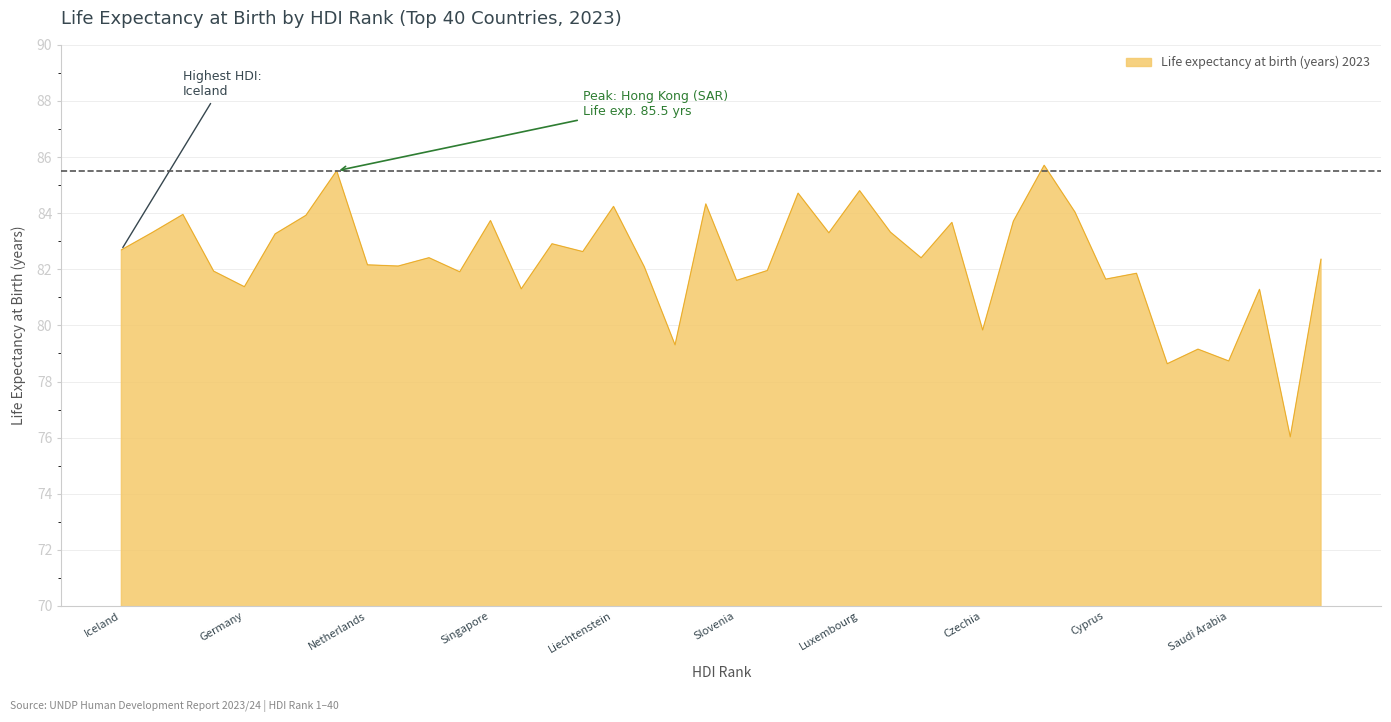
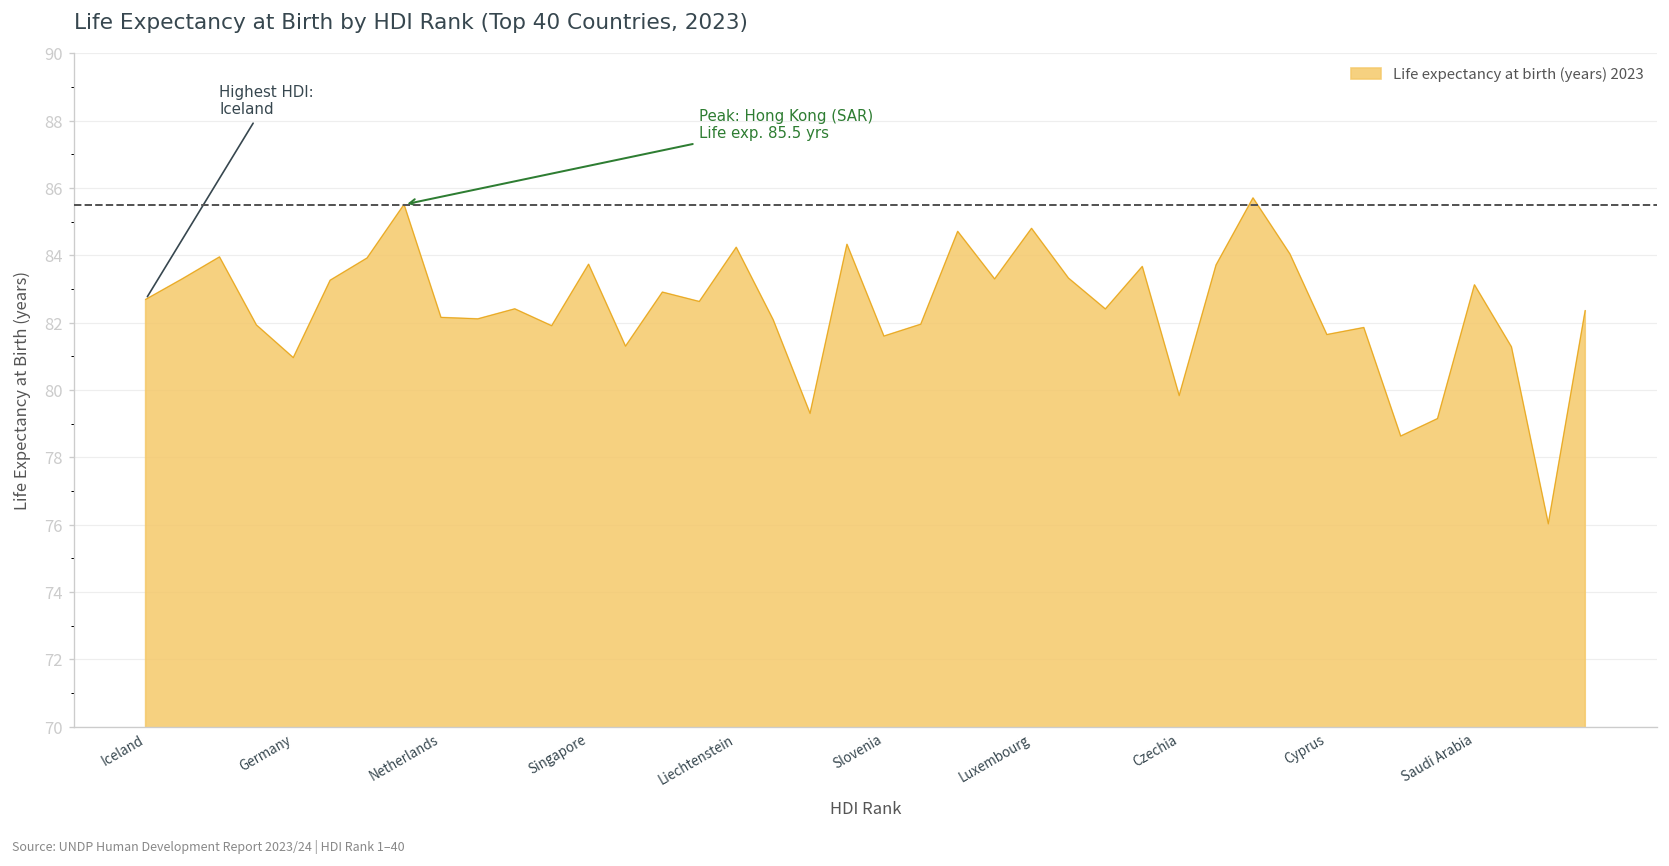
  {
    "Iceland": 82.7,
-   "Germany": 81.4,
+   "Germany": 81.0,
    "Netherlands": 82.2,
    "Singapore": 83.7,
    "Liechtenstein": 84.2,
    "Slovenia": 81.6,
    "Luxembourg": 84.8,
    "Czechia": 79.8,
    "Cyprus": 81.6,
-   "Saudi Arabia": 78.7
+   "Saudi Arabia": 83.1
  }
